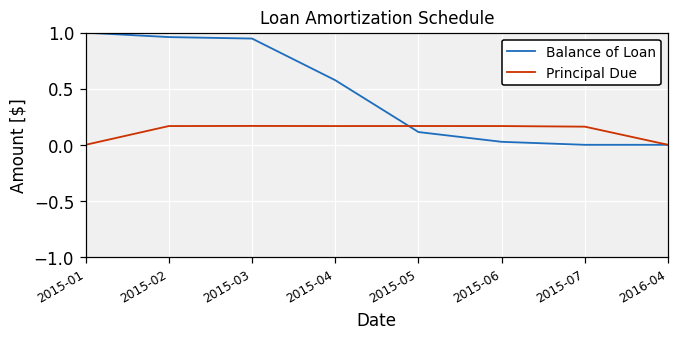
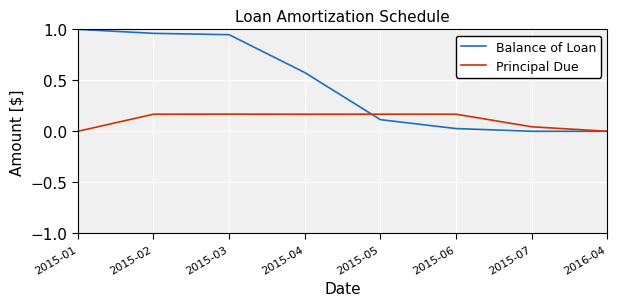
  {
    "Balance of Loan": {
      "2015-01": 1.00,
      "2015-02": 0.96,
      "2015-03": 0.95,
      "2015-04": 0.58,
      "2015-05": 0.11,
      "2015-06": 0.03,
      "2015-07": 0.00
    },
    "Principal Due": {
      "2015-01": 0.00,
      "2015-02": 0.17,
      "2015-03": 0.17,
      "2015-04": 0.17,
      "2015-05": 0.17,
      "2015-06": 0.17,
-     "2015-07": 0.16
+     "2015-07": 0.04
    }
  }
